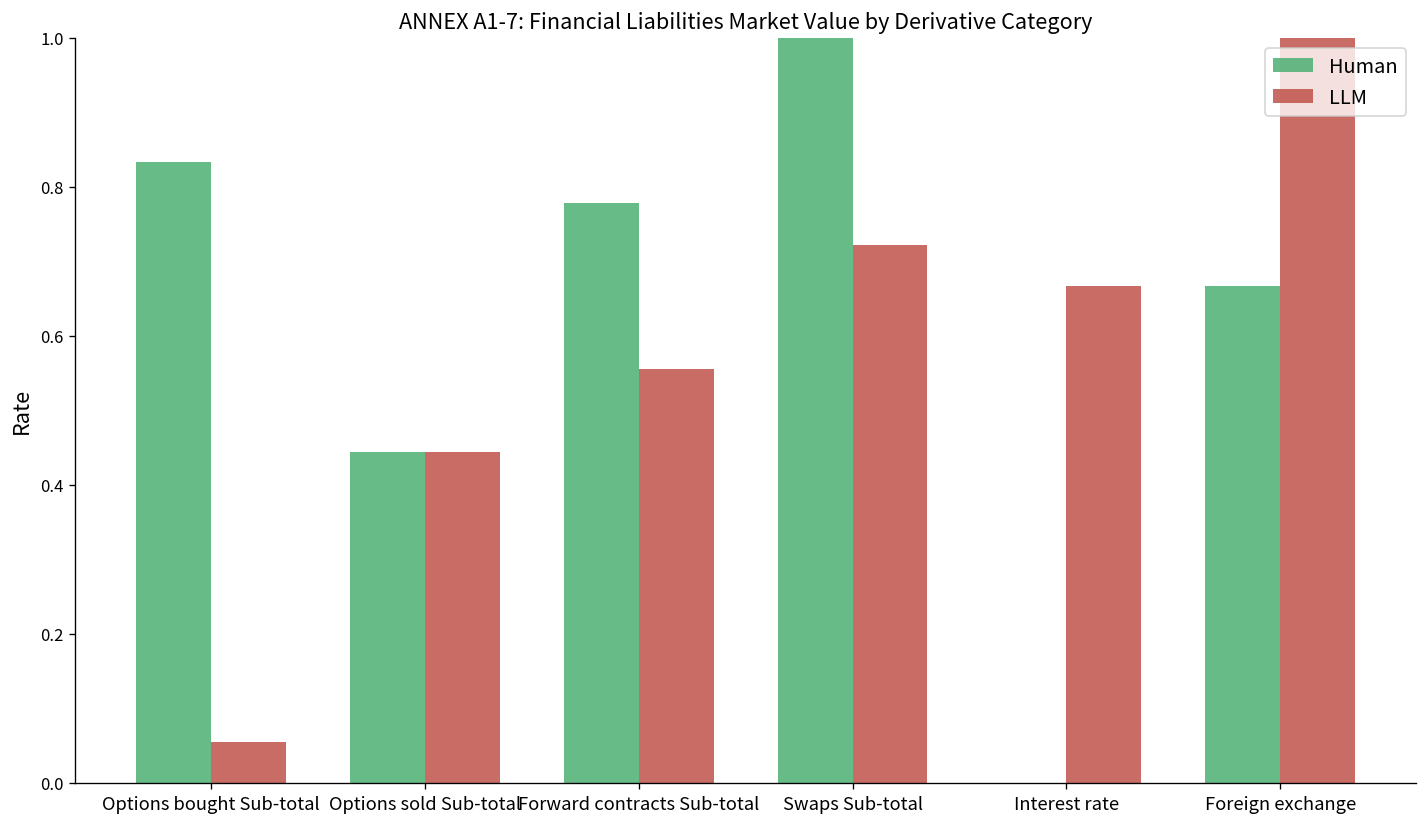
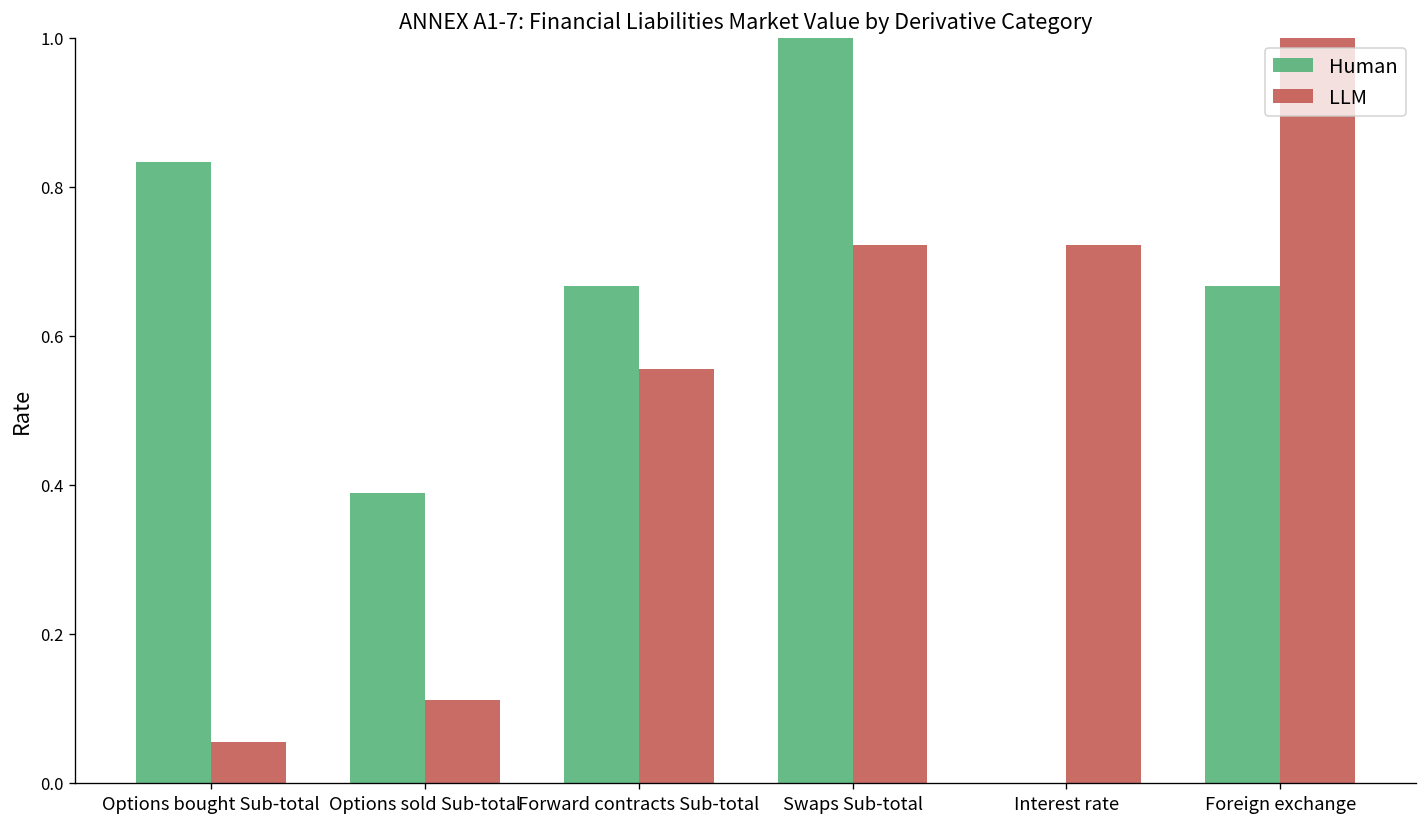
  {
    "Human": {
      "Options bought Sub-total": 0.83,
-     "Options sold Sub-total": 0.44,
-     "Forward contracts Sub-total": 0.78,
+     "Options sold Sub-total": 0.39,
+     "Forward contracts Sub-total": 0.67,
      "Swaps Sub-total": 1.00,
      "Interest rate": 0.00,
      "Foreign exchange": 0.67
    },
    "LLM": {
      "Options bought Sub-total": 0.06,
-     "Options sold Sub-total": 0.44,
+     "Options sold Sub-total": 0.11,
      "Forward contracts Sub-total": 0.56,
      "Swaps Sub-total": 0.72,
-     "Interest rate": 0.67,
+     "Interest rate": 0.72,
      "Foreign exchange": 1.00
    }
  }
